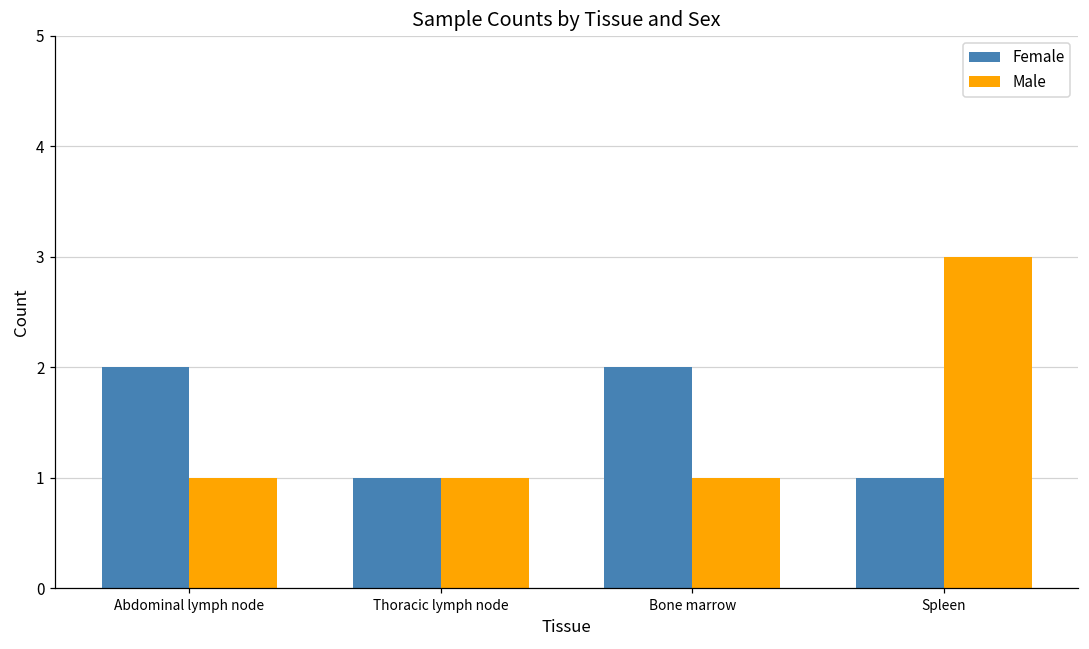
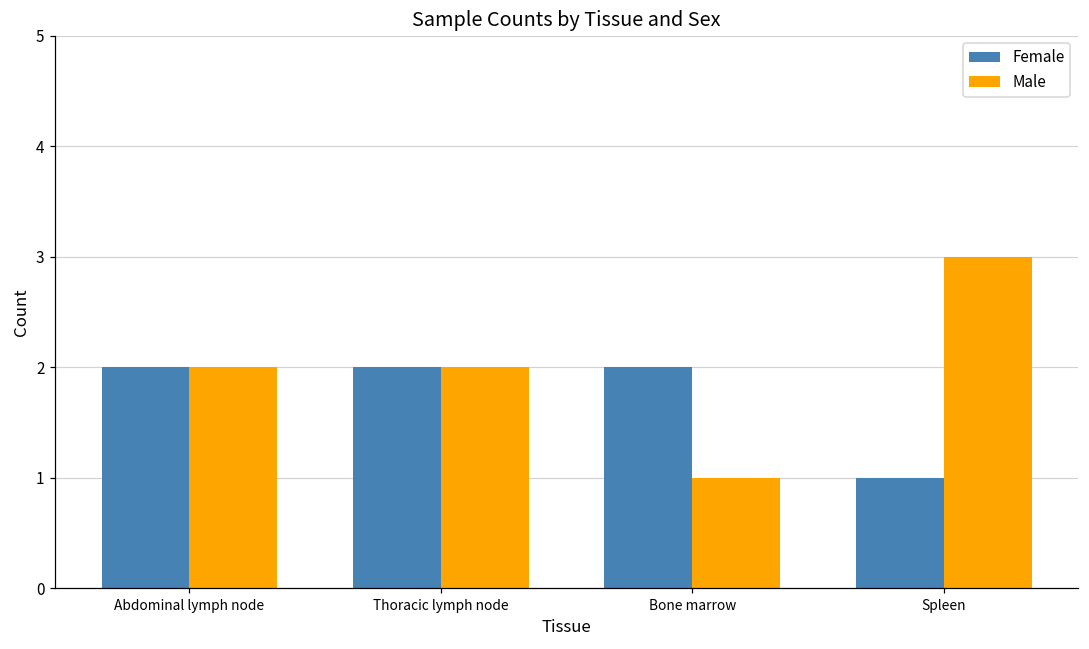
  {
    "Female": {
      "Abdominal lymph node": 2,
-     "Thoracic lymph node": 1,
+     "Thoracic lymph node": 2,
      "Bone marrow": 2,
      "Spleen": 1
    },
    "Male": {
-     "Abdominal lymph node": 1,
-     "Thoracic lymph node": 1,
+     "Abdominal lymph node": 2,
+     "Thoracic lymph node": 2,
      "Bone marrow": 1,
      "Spleen": 3
    }
  }
